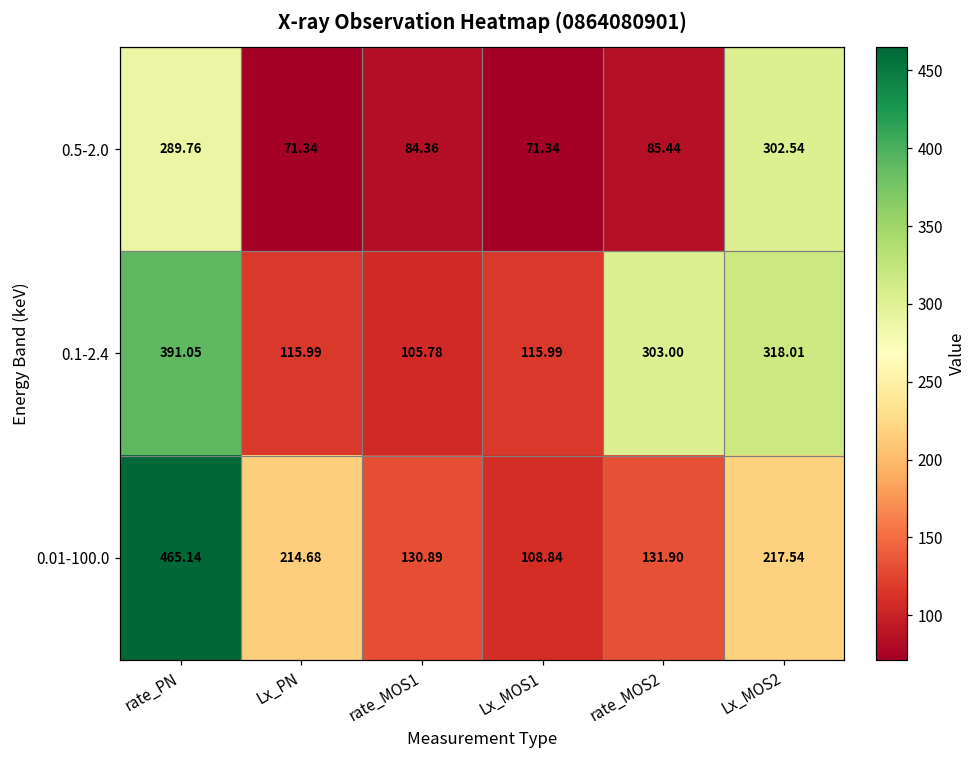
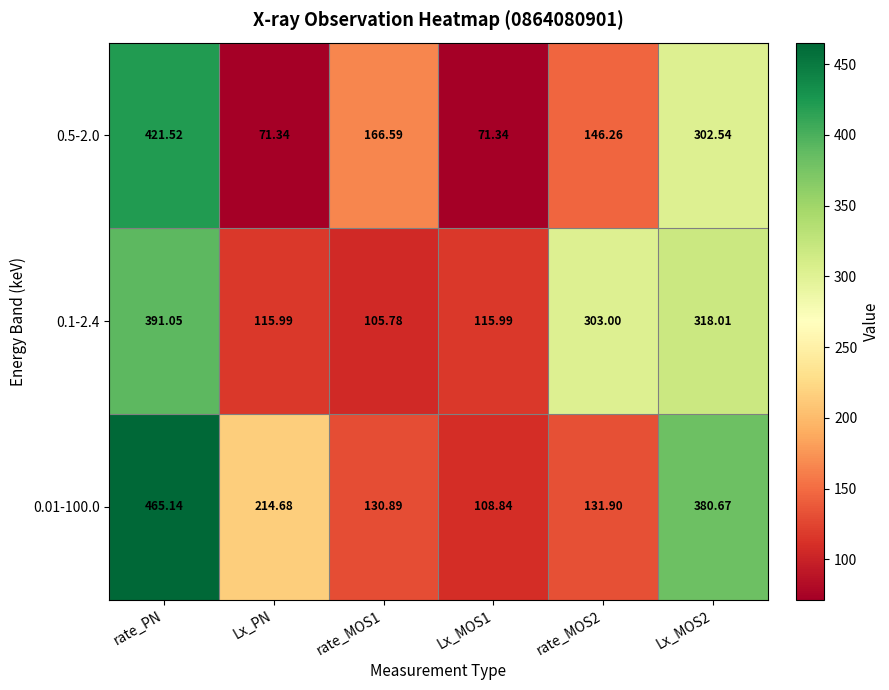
  {
    "0.5-2.0": {
-     "rate_PN": 289.76,
+     "rate_PN": 421.52,
      "Lx_PN": 71.34,
-     "rate_MOS1": 84.36,
+     "rate_MOS1": 166.59,
      "Lx_MOS1": 71.34,
-     "rate_MOS2": 85.44,
+     "rate_MOS2": 146.26,
      "Lx_MOS2": 302.54
    },
    "0.1-2.4": {
      "rate_PN": 391.05,
      "Lx_PN": 115.99,
      "rate_MOS1": 105.78,
      "Lx_MOS1": 115.99,
      "rate_MOS2": 303.00,
      "Lx_MOS2": 318.01
    },
    "0.01-100.0": {
      "rate_PN": 465.14,
      "Lx_PN": 214.68,
      "rate_MOS1": 130.89,
      "Lx_MOS1": 108.84,
      "rate_MOS2": 131.90,
-     "Lx_MOS2": 217.54
+     "Lx_MOS2": 380.67
    }
  }
